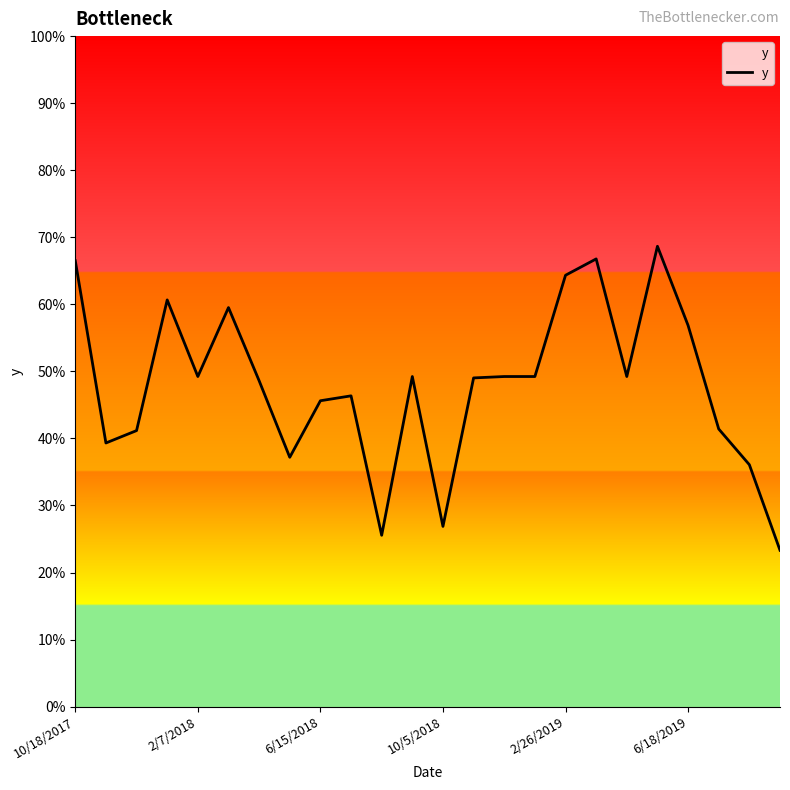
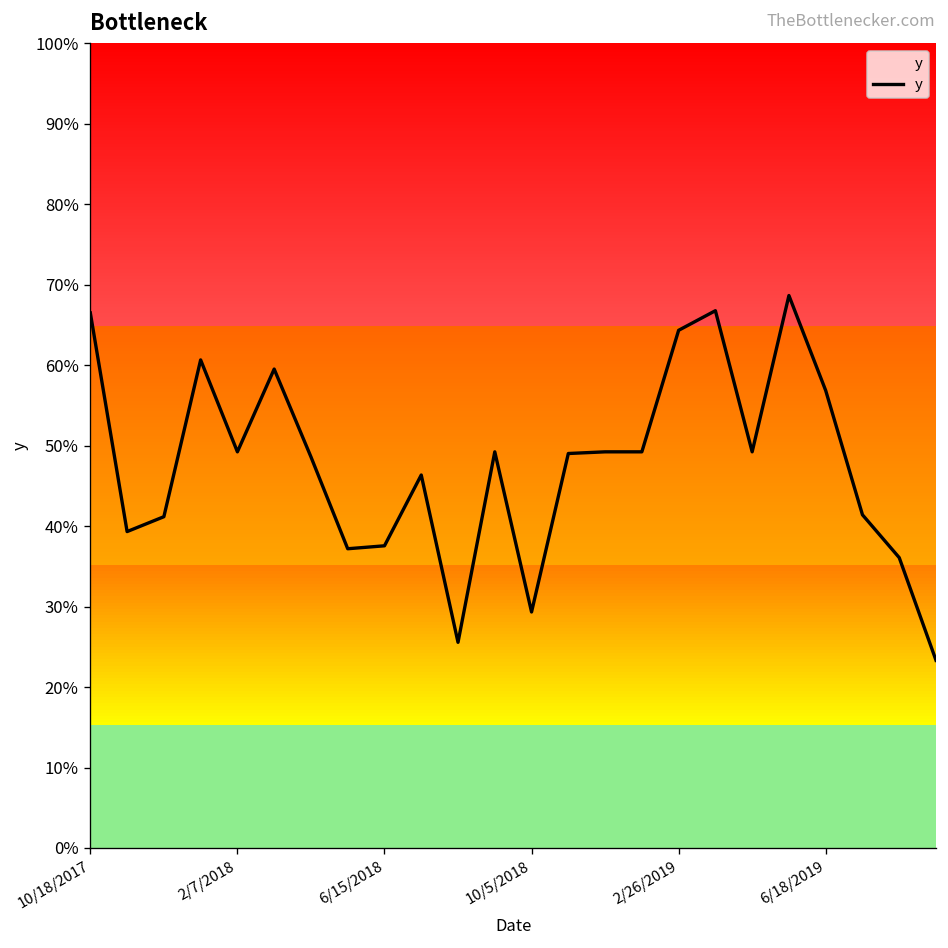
  {
    "10/18/2017": "66%",
    "2/7/2018": "49%",
-   "6/15/2018": "46%",
-   "10/5/2018": "27%",
+   "6/15/2018": "38%",
+   "10/5/2018": "29%",
    "2/26/2019": "64%",
    "6/18/2019": "57%"
  }
